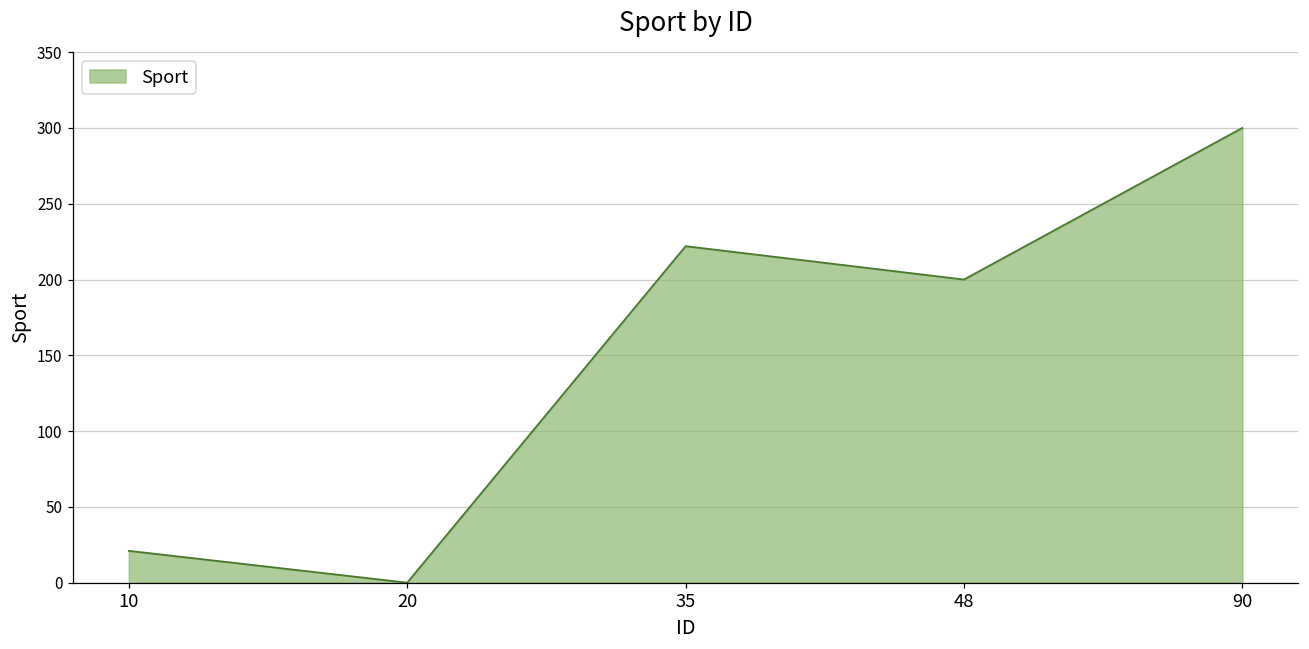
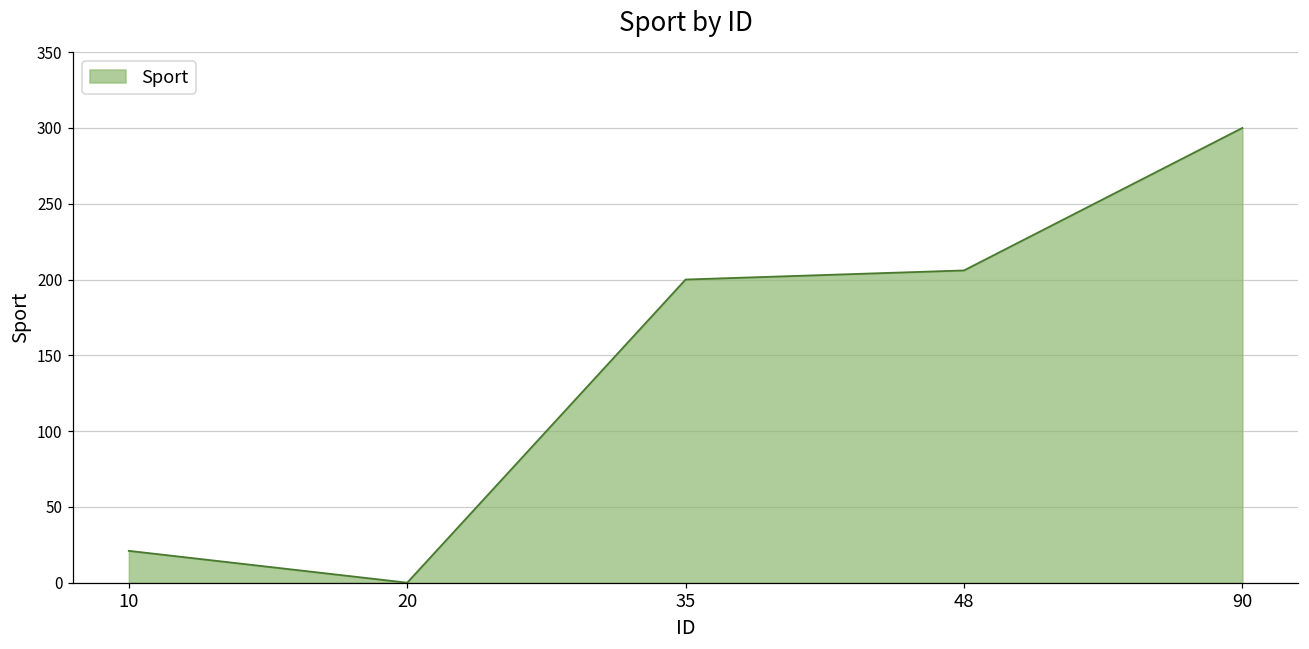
  {
    "10": 21,
    "20": 0,
-   "35": 222,
-   "48": 200,
+   "35": 200,
+   "48": 206,
    "90": 300
  }
